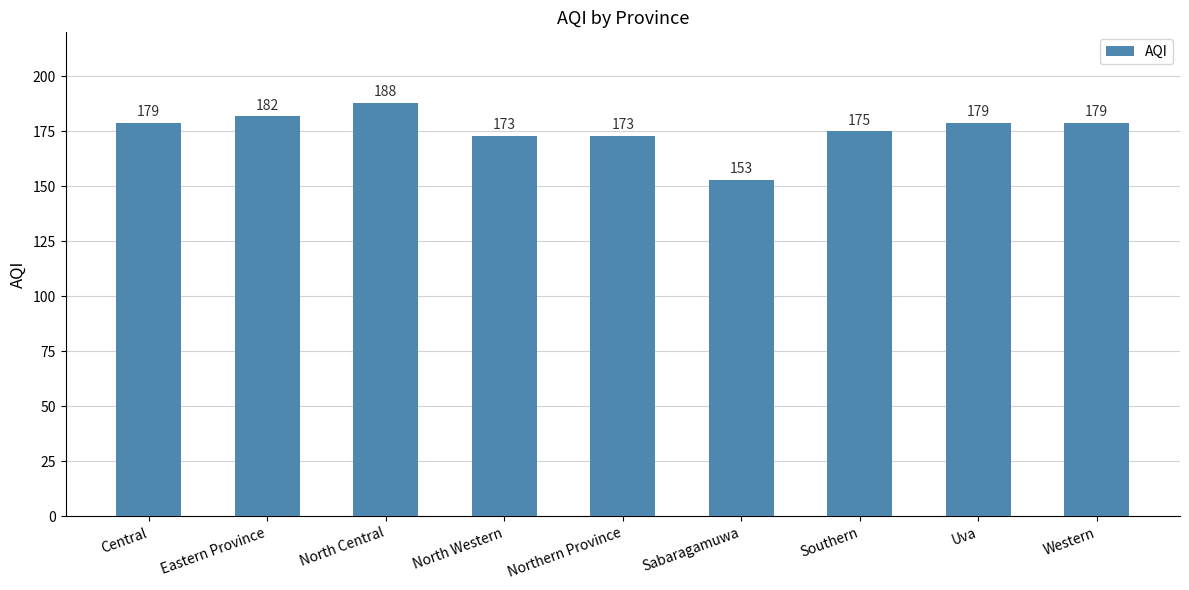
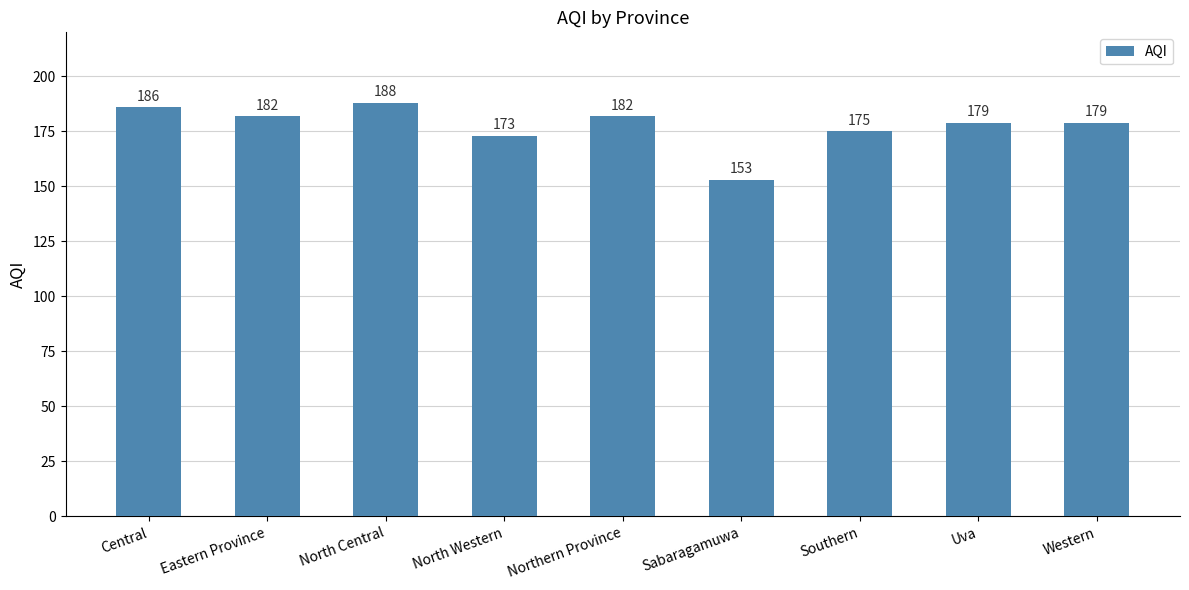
  {
-   "Central": 179,
+   "Central": 186,
    "Eastern Province": 182,
    "North Central": 188,
    "North Western": 173,
-   "Northern Province": 173,
+   "Northern Province": 182,
    "Sabaragamuwa": 153,
    "Southern": 175,
    "Uva": 179,
    "Western": 179
  }
